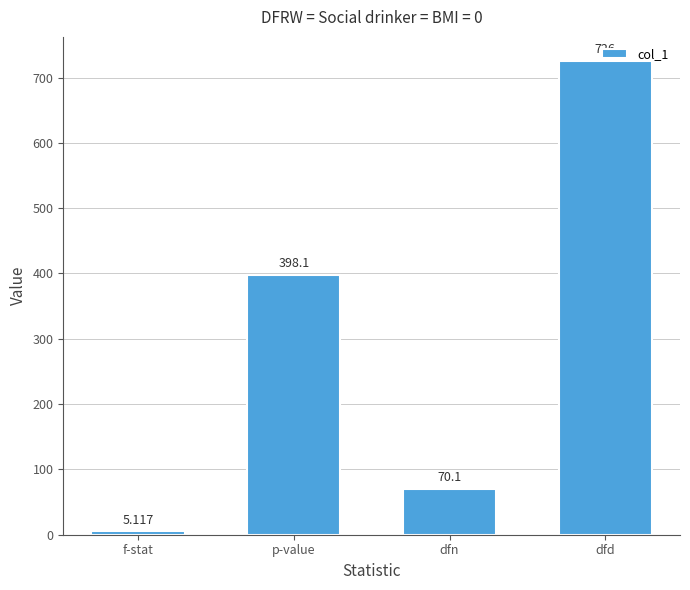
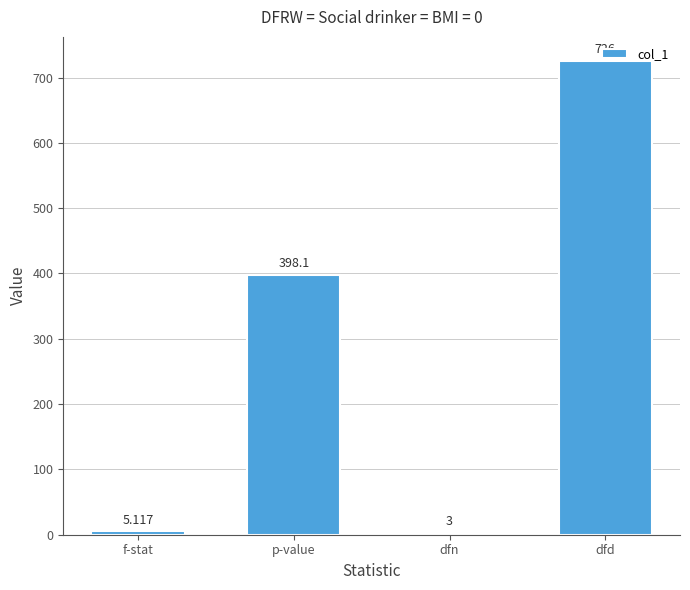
  {
    "f-stat": 5.117,
    "p-value": 398.1,
-   "dfn": 70.1,
+   "dfn": 3,
    "dfd": 726
  }
